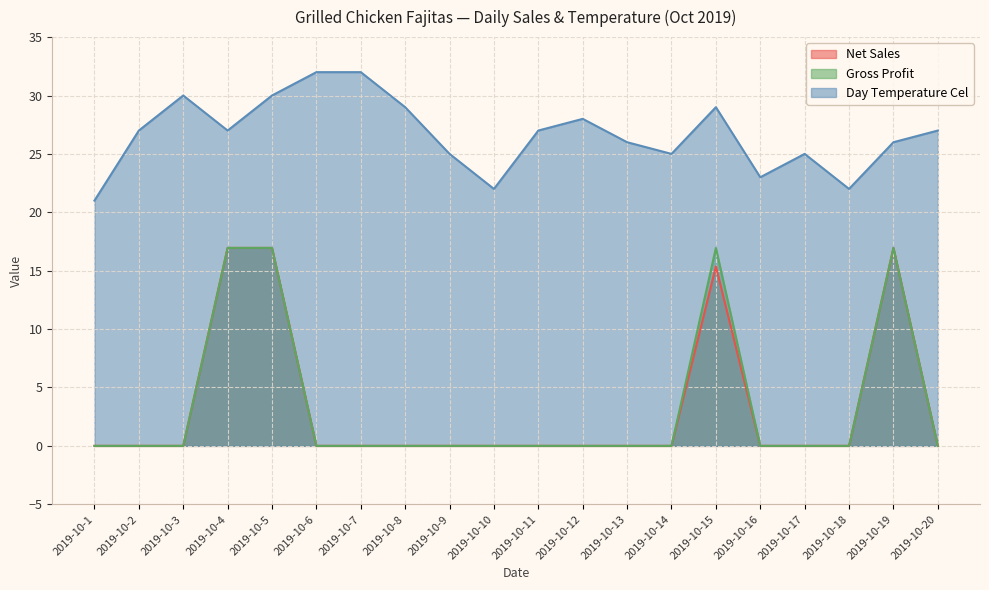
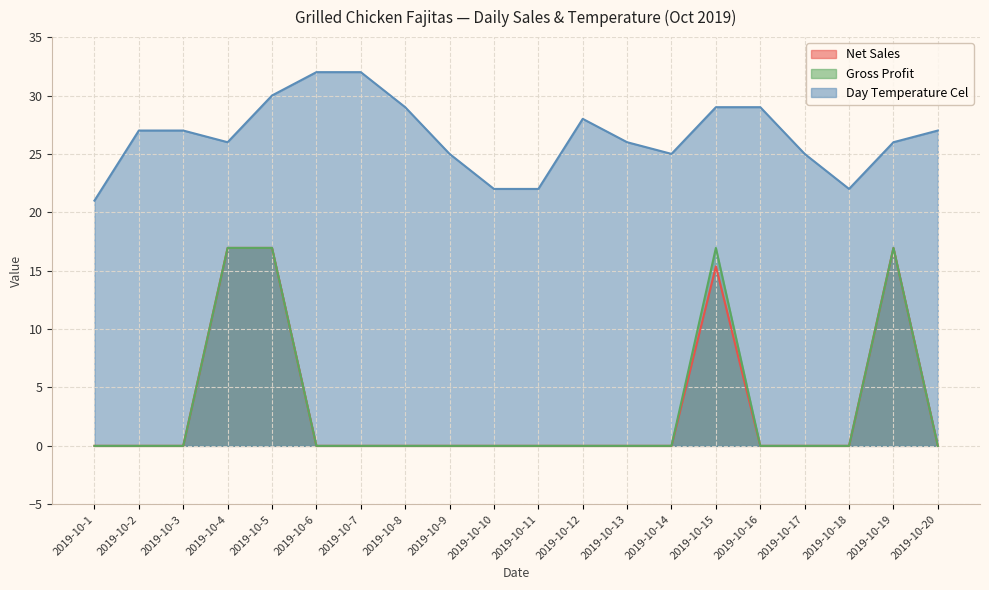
  {
    "Net Sales": {
      "2019-10-15": 15.4
    },
    "Gross Profit": {
      "2019-10-15": 17
    },
    "Day Temperature Cel": {
      "2019-10-1": 21,
      "2019-10-2": 27,
-     "2019-10-3": 30,
-     "2019-10-4": 27,
+     "2019-10-3": 27,
+     "2019-10-4": 26,
      "2019-10-5": 30,
      "2019-10-6": 32,
      "2019-10-7": 32,
      "2019-10-8": 29,
      "2019-10-9": 25,
      "2019-10-10": 22,
-     "2019-10-11": 27,
+     "2019-10-11": 22,
      "2019-10-12": 28,
      "2019-10-13": 26,
      "2019-10-14": 25,
      "2019-10-15": 29,
-     "2019-10-16": 23,
+     "2019-10-16": 29,
      "2019-10-17": 25,
      "2019-10-18": 22,
      "2019-10-19": 26,
      "2019-10-20": 27
    }
  }
